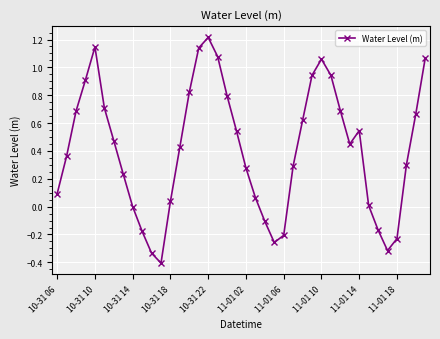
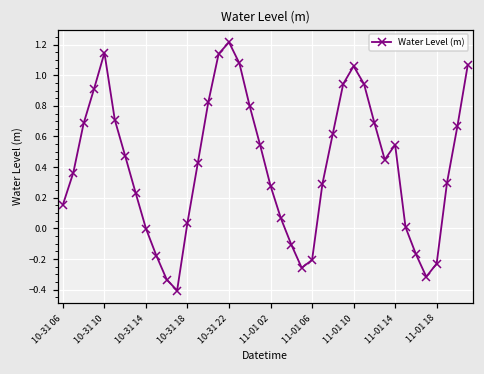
  {
-   "10-31 06": 0.09,
+   "10-31 06": 0.15,
    "10-31 10": 1.15,
    "10-31 14": 0.00,
    "10-31 18": 0.04,
    "10-31 22": 1.22,
    "11-01 02": 0.28,
    "11-01 06": -0.21,
    "11-01 10": 1.06,
    "11-01 14": 0.55,
    "11-01 18": -0.23
  }
